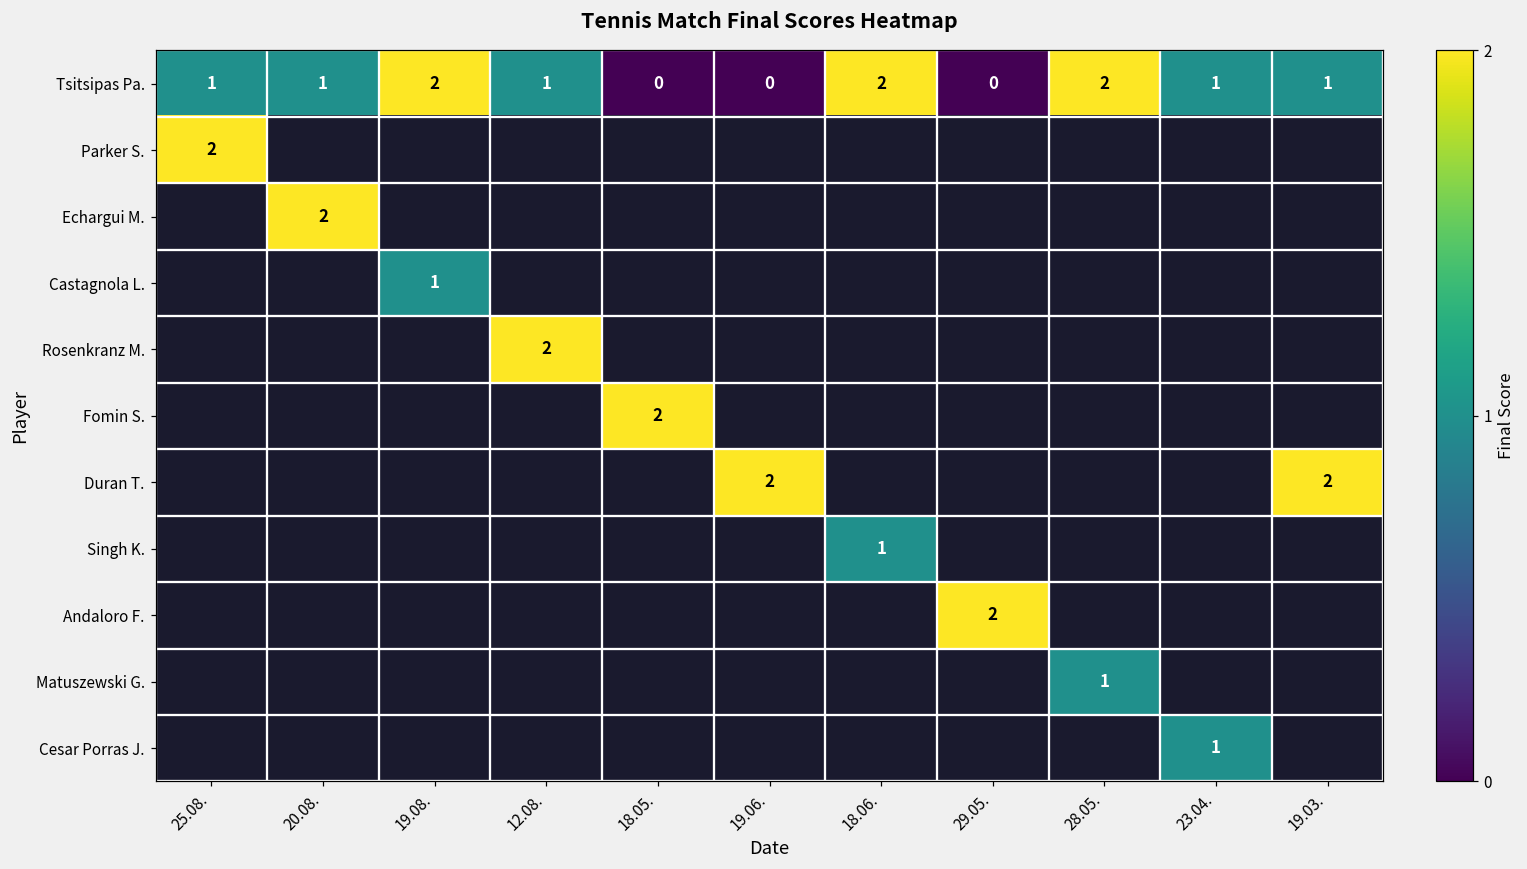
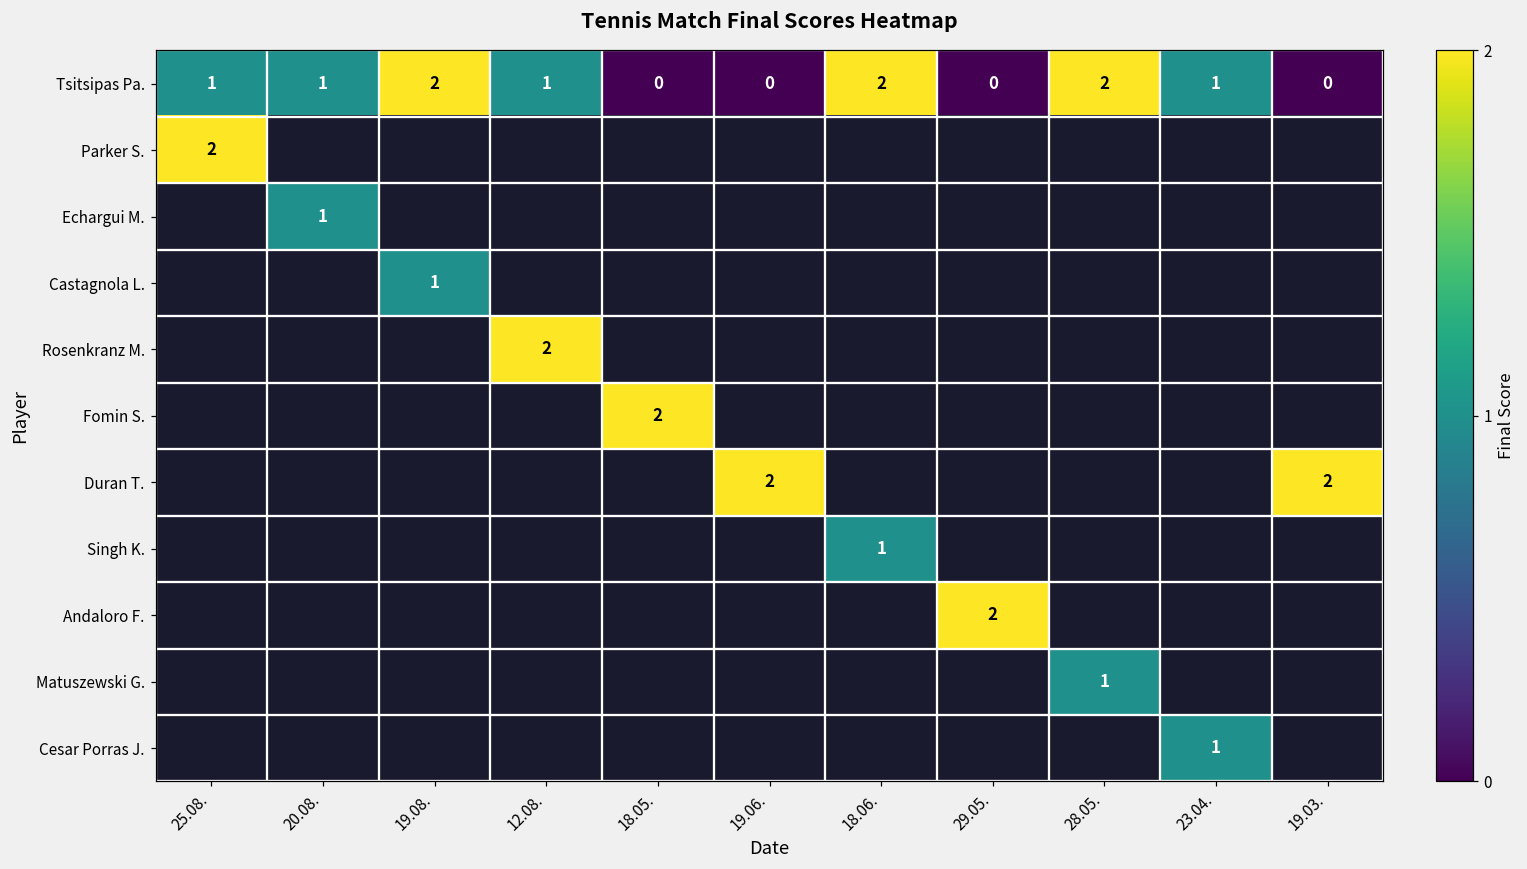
  {
    "Tsitsipas Pa.": {
      "25.08.": 1,
      "20.08.": 1,
      "19.08.": 2,
      "12.08.": 1,
      "18.05.": 0,
      "19.06.": 0,
      "18.06.": 2,
      "29.05.": 0,
      "28.05.": 2,
      "23.04.": 1,
-     "19.03.": 1
+     "19.03.": 0
    },
    "Parker S.": {
      "25.08.": 2
    },
    "Echargui M.": {
-     "20.08.": 2
+     "20.08.": 1
    },
    "Castagnola L.": {
      "19.08.": 1
    },
    "Rosenkranz M.": {
      "12.08.": 2
    },
    "Fomin S.": {
      "18.05.": 2
    },
    "Duran T.": {
      "19.06.": 2,
      "19.03.": 2
    },
    "Singh K.": {
      "18.06.": 1
    },
    "Andaloro F.": {
      "29.05.": 2
    },
    "Matuszewski G.": {
      "28.05.": 1
    },
    "Cesar Porras J.": {
      "23.04.": 1
    }
  }
